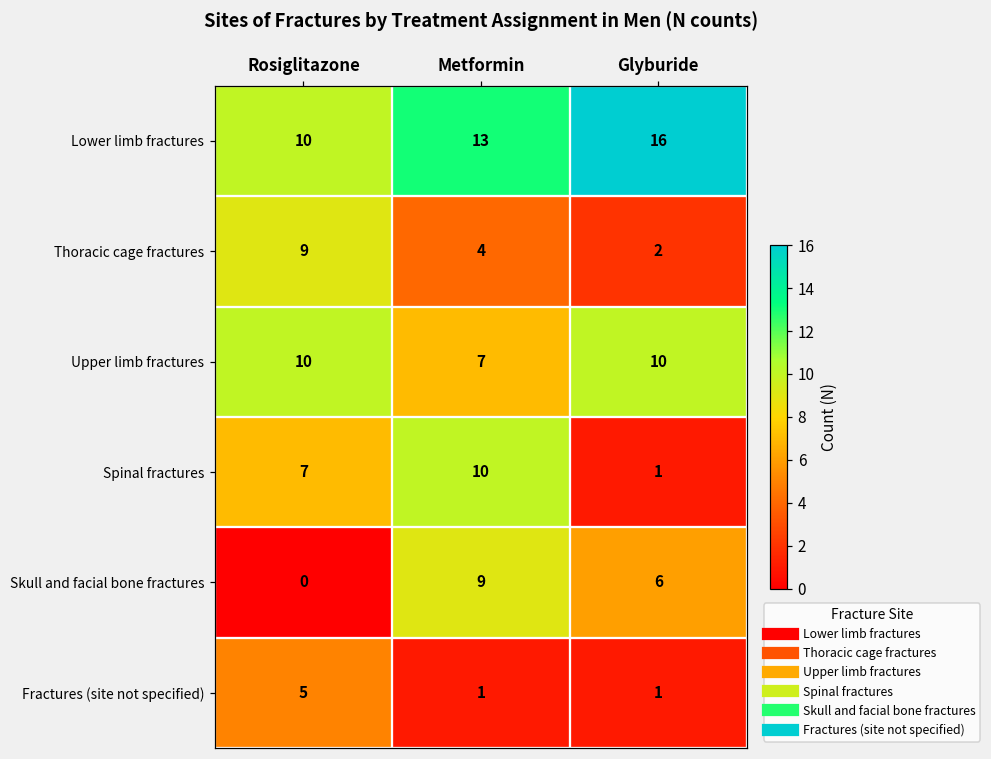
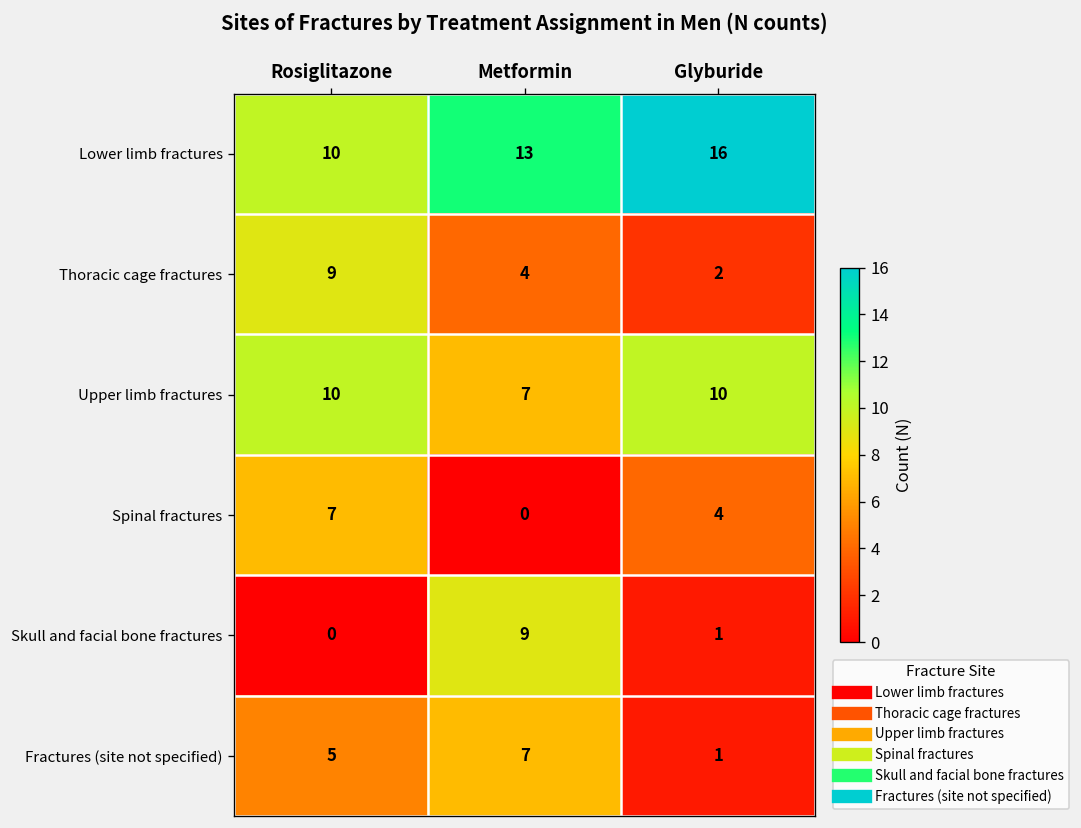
  {
    "Lower limb fractures": {
      "Rosiglitazone": 10,
      "Metformin": 13,
      "Glyburide": 16
    },
    "Thoracic cage fractures": {
      "Rosiglitazone": 9,
      "Metformin": 4,
      "Glyburide": 2
    },
    "Upper limb fractures": {
      "Rosiglitazone": 10,
      "Metformin": 7,
      "Glyburide": 10
    },
    "Spinal fractures": {
      "Rosiglitazone": 7,
-     "Metformin": 10,
-     "Glyburide": 1
+     "Metformin": 0,
+     "Glyburide": 4
    },
    "Skull and facial bone fractures": {
      "Rosiglitazone": 0,
      "Metformin": 9,
-     "Glyburide": 6
+     "Glyburide": 1
    },
    "Fractures (site not specified)": {
      "Rosiglitazone": 5,
-     "Metformin": 1,
+     "Metformin": 7,
      "Glyburide": 1
    }
  }
